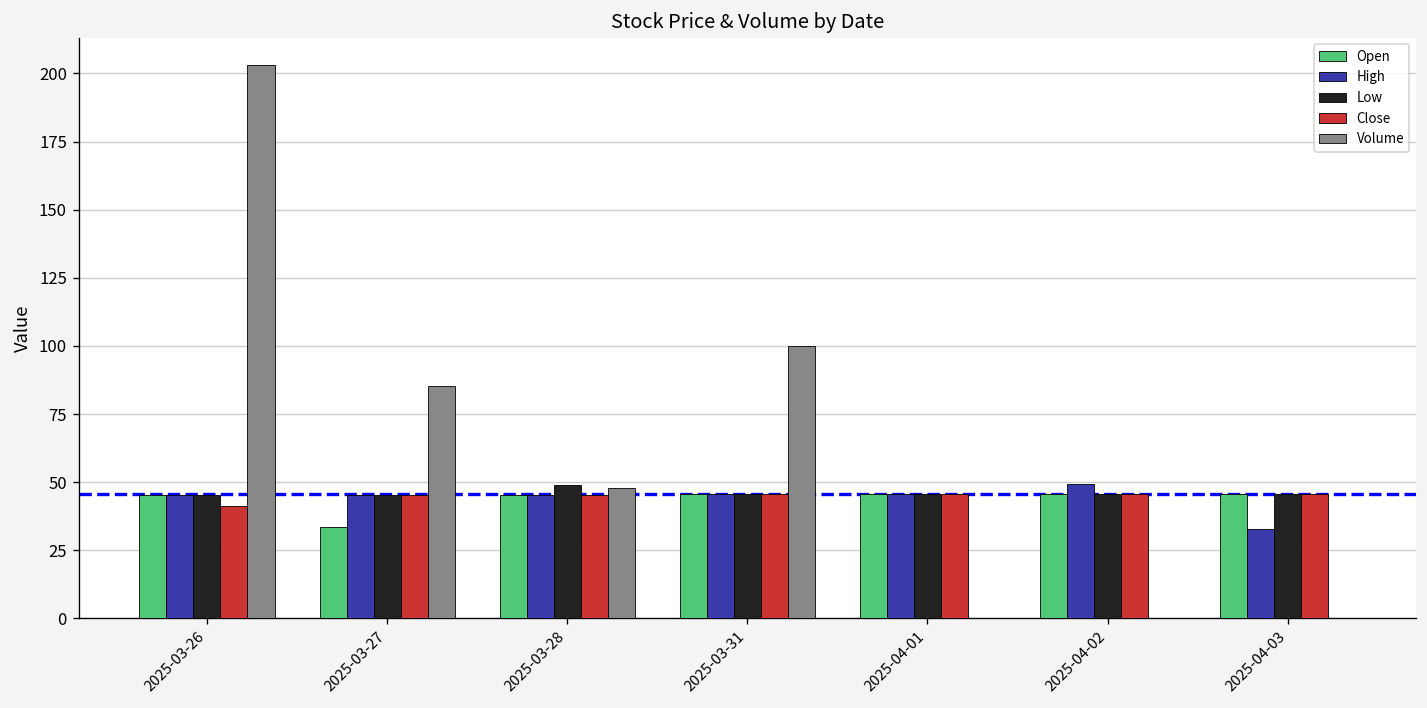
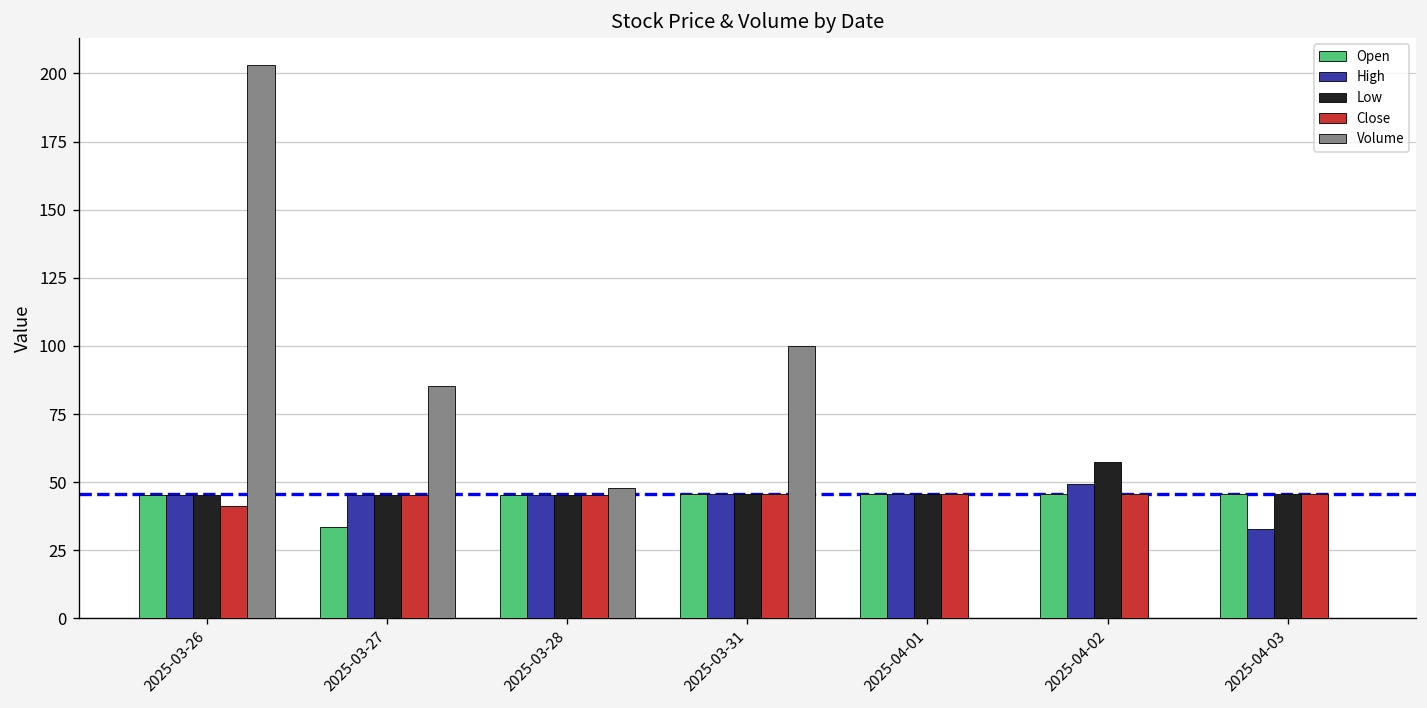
  {
    "Open": {
      "2025-03-26": 45,
      "2025-03-27": 34,
      "2025-03-28": 45,
      "2025-03-31": 46,
      "2025-04-01": 46,
      "2025-04-02": 46,
      "2025-04-03": 46
    },
    "High": {
      "2025-03-26": 45,
      "2025-03-27": 45,
      "2025-03-28": 45,
      "2025-03-31": 46,
      "2025-04-01": 46,
      "2025-04-02": 49,
      "2025-04-03": 33
    },
    "Low": {
      "2025-03-26": 45,
      "2025-03-27": 45,
-     "2025-03-28": 49,
+     "2025-03-28": 45,
      "2025-03-31": 46,
      "2025-04-01": 46,
-     "2025-04-02": 46,
+     "2025-04-02": 57,
      "2025-04-03": 46
    },
    "Close": {
      "2025-03-26": 41,
      "2025-03-27": 45,
      "2025-03-28": 45,
      "2025-03-31": 46,
      "2025-04-01": 46,
      "2025-04-02": 46,
      "2025-04-03": 46
    },
    "Volume": {
      "2025-03-26": 203,
      "2025-03-27": 85,
      "2025-03-28": 48,
      "2025-03-31": 100,
      "2025-04-01": 0,
      "2025-04-02": 0,
      "2025-04-03": 0
    }
  }
